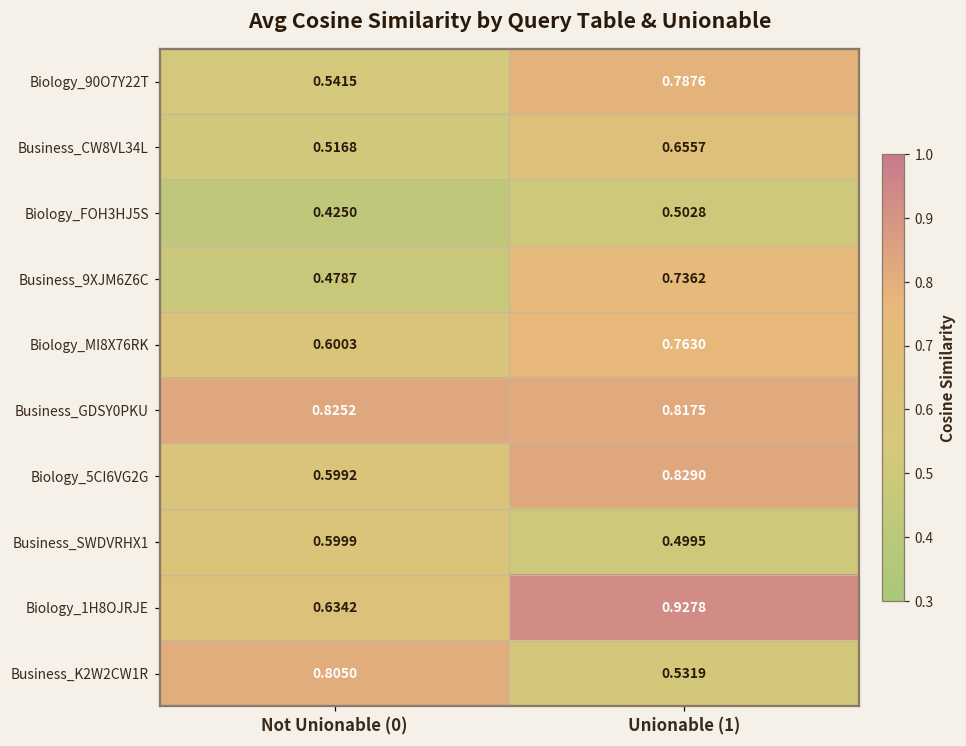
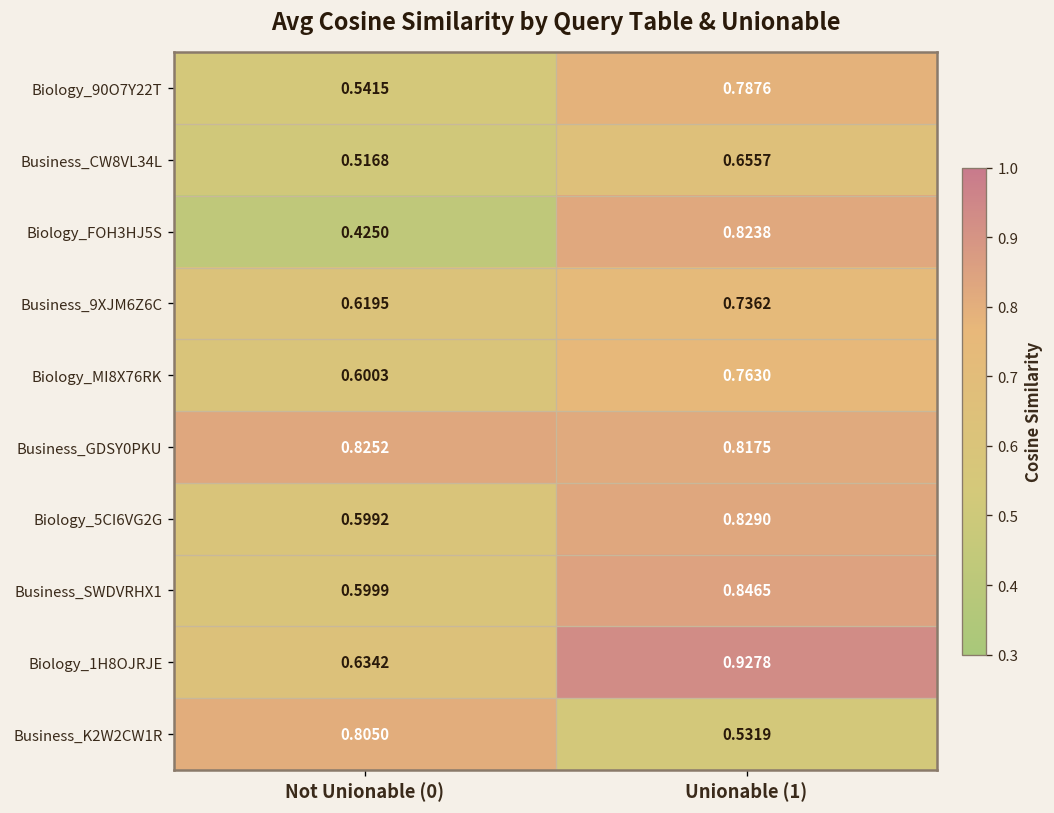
  {
    "Biology_90O7Y22T": {
      "Not Unionable (0)": 0.5415,
      "Unionable (1)": 0.7876
    },
    "Business_CW8VL34L": {
      "Not Unionable (0)": 0.5168,
      "Unionable (1)": 0.6557
    },
    "Biology_FOH3HJ5S": {
      "Not Unionable (0)": 0.4250,
-     "Unionable (1)": 0.5028
+     "Unionable (1)": 0.8238
    },
    "Business_9XJM6Z6C": {
-     "Not Unionable (0)": 0.4787,
+     "Not Unionable (0)": 0.6195,
      "Unionable (1)": 0.7362
    },
    "Biology_MI8X76RK": {
      "Not Unionable (0)": 0.6003,
      "Unionable (1)": 0.7630
    },
    "Business_GDSY0PKU": {
      "Not Unionable (0)": 0.8252,
      "Unionable (1)": 0.8175
    },
    "Biology_5CI6VG2G": {
      "Not Unionable (0)": 0.5992,
      "Unionable (1)": 0.8290
    },
    "Business_SWDVRHX1": {
      "Not Unionable (0)": 0.5999,
-     "Unionable (1)": 0.4995
+     "Unionable (1)": 0.8465
    },
    "Biology_1H8OJRJE": {
      "Not Unionable (0)": 0.6342,
      "Unionable (1)": 0.9278
    },
    "Business_K2W2CW1R": {
      "Not Unionable (0)": 0.8050,
      "Unionable (1)": 0.5319
    }
  }
